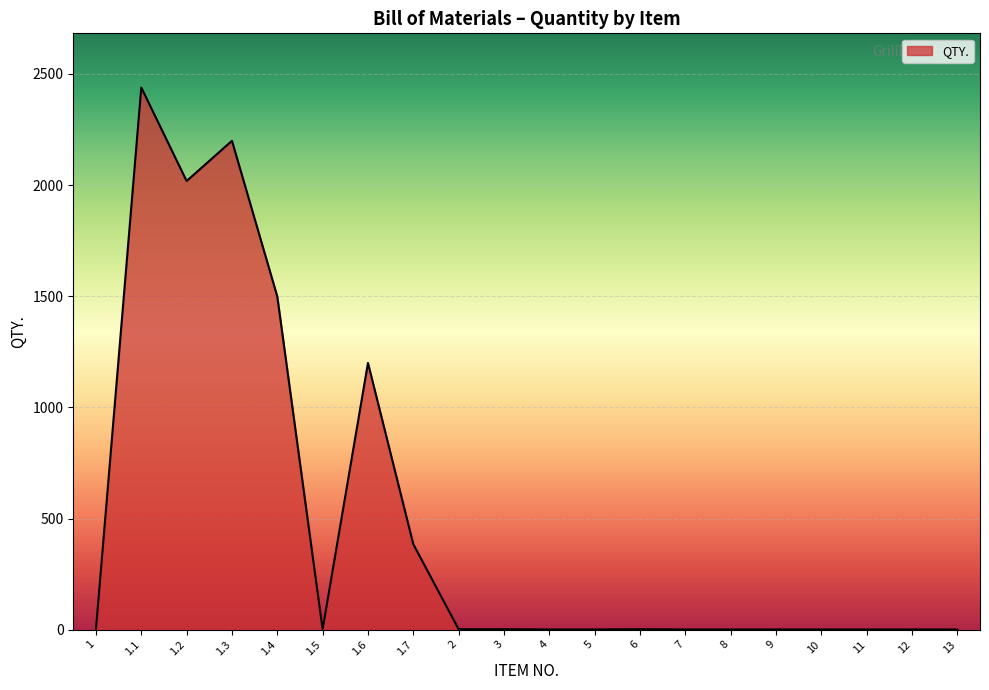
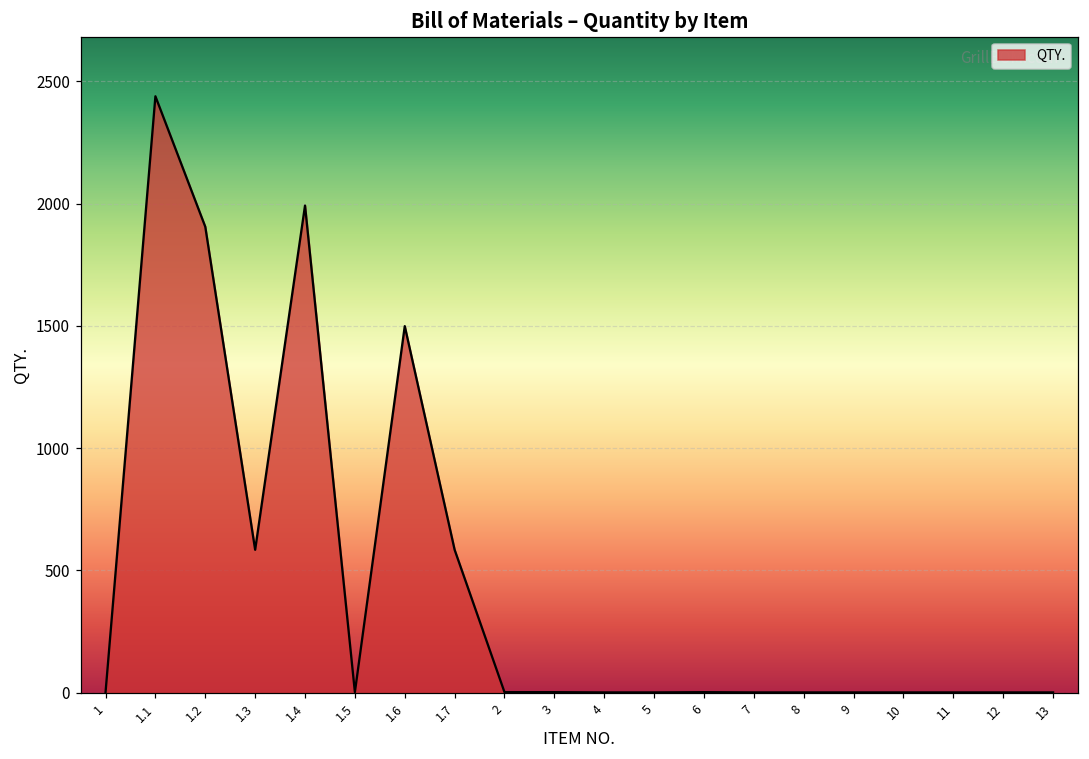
  {
    "1": 0,
    "1.1": 2440,
-   "1.2": 2020,
-   "1.3": 2200,
-   "1.4": 1500,
+   "1.2": 1910,
+   "1.3": 580,
+   "1.4": 1990,
    "1.5": 0,
-   "1.6": 1200,
-   "1.7": 380,
+   "1.6": 1500,
+   "1.7": 580,
    "2": 0,
    "3": 0,
    "4": 0,
    "5": 0,
    "6": 0,
    "7": 0,
    "8": 0,
    "9": 0,
    "10": 0,
    "11": 0,
    "12": 0,
    "13": 0
  }
